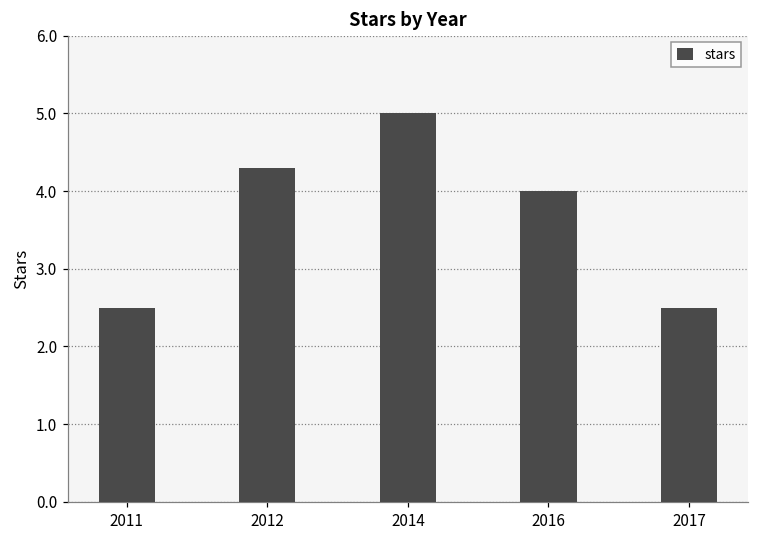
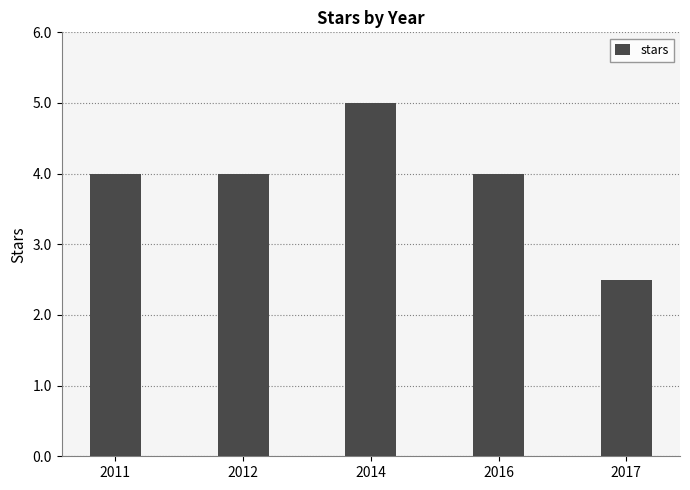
  {
-   "2011": 2.5,
-   "2012": 4.3,
+   "2011": 4.0,
+   "2012": 4.0,
    "2014": 5.0,
    "2016": 4.0,
    "2017": 2.5
  }
